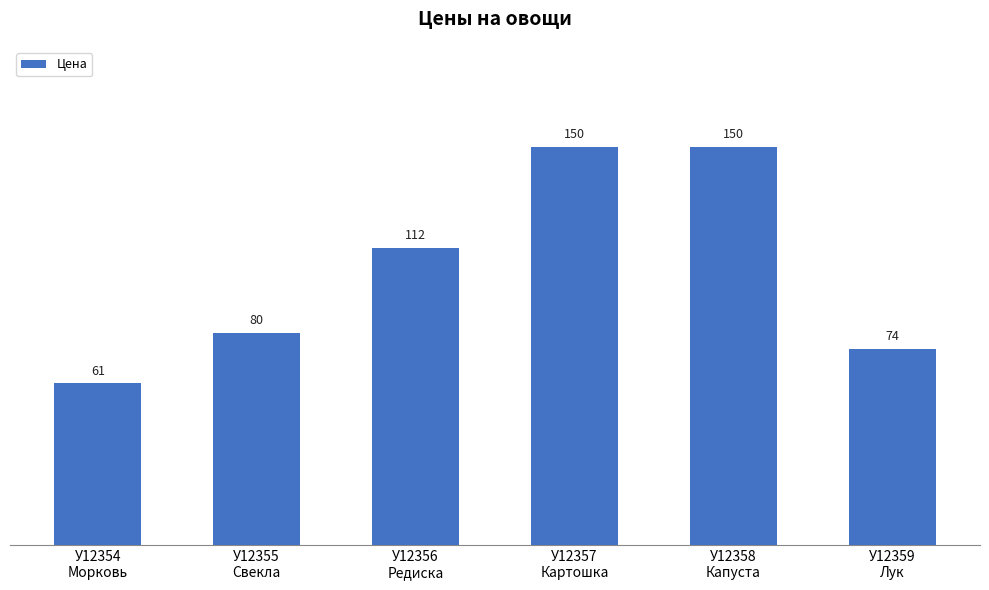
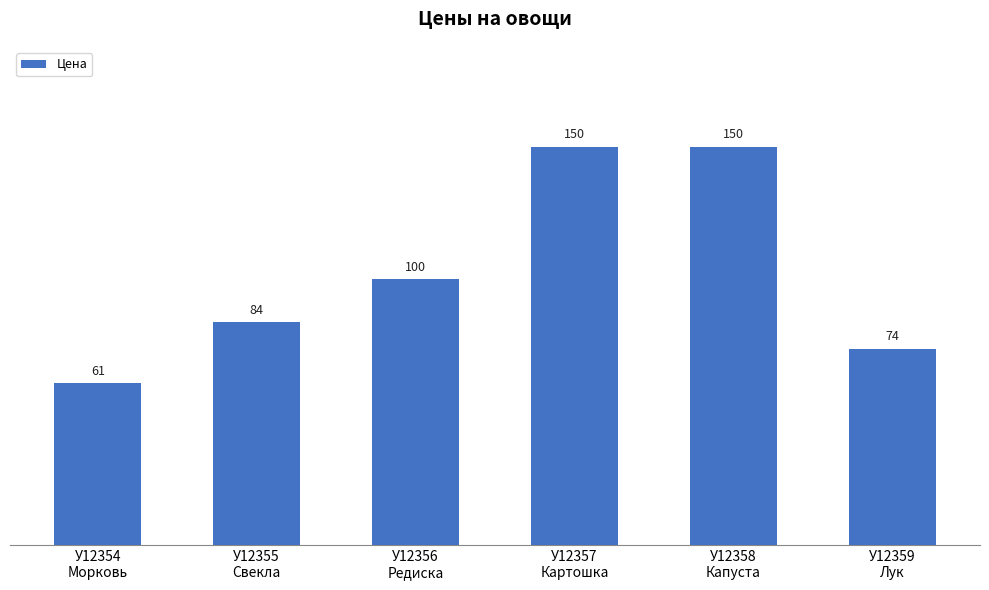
  {
    "У12354 Морковь": 61,
-   "У12355 Свекла": 80,
-   "У12356 Редиска": 112,
+   "У12355 Свекла": 84,
+   "У12356 Редиска": 100,
    "У12357 Картошка": 150,
    "У12358 Капуста": 150,
    "У12359 Лук": 74
  }
